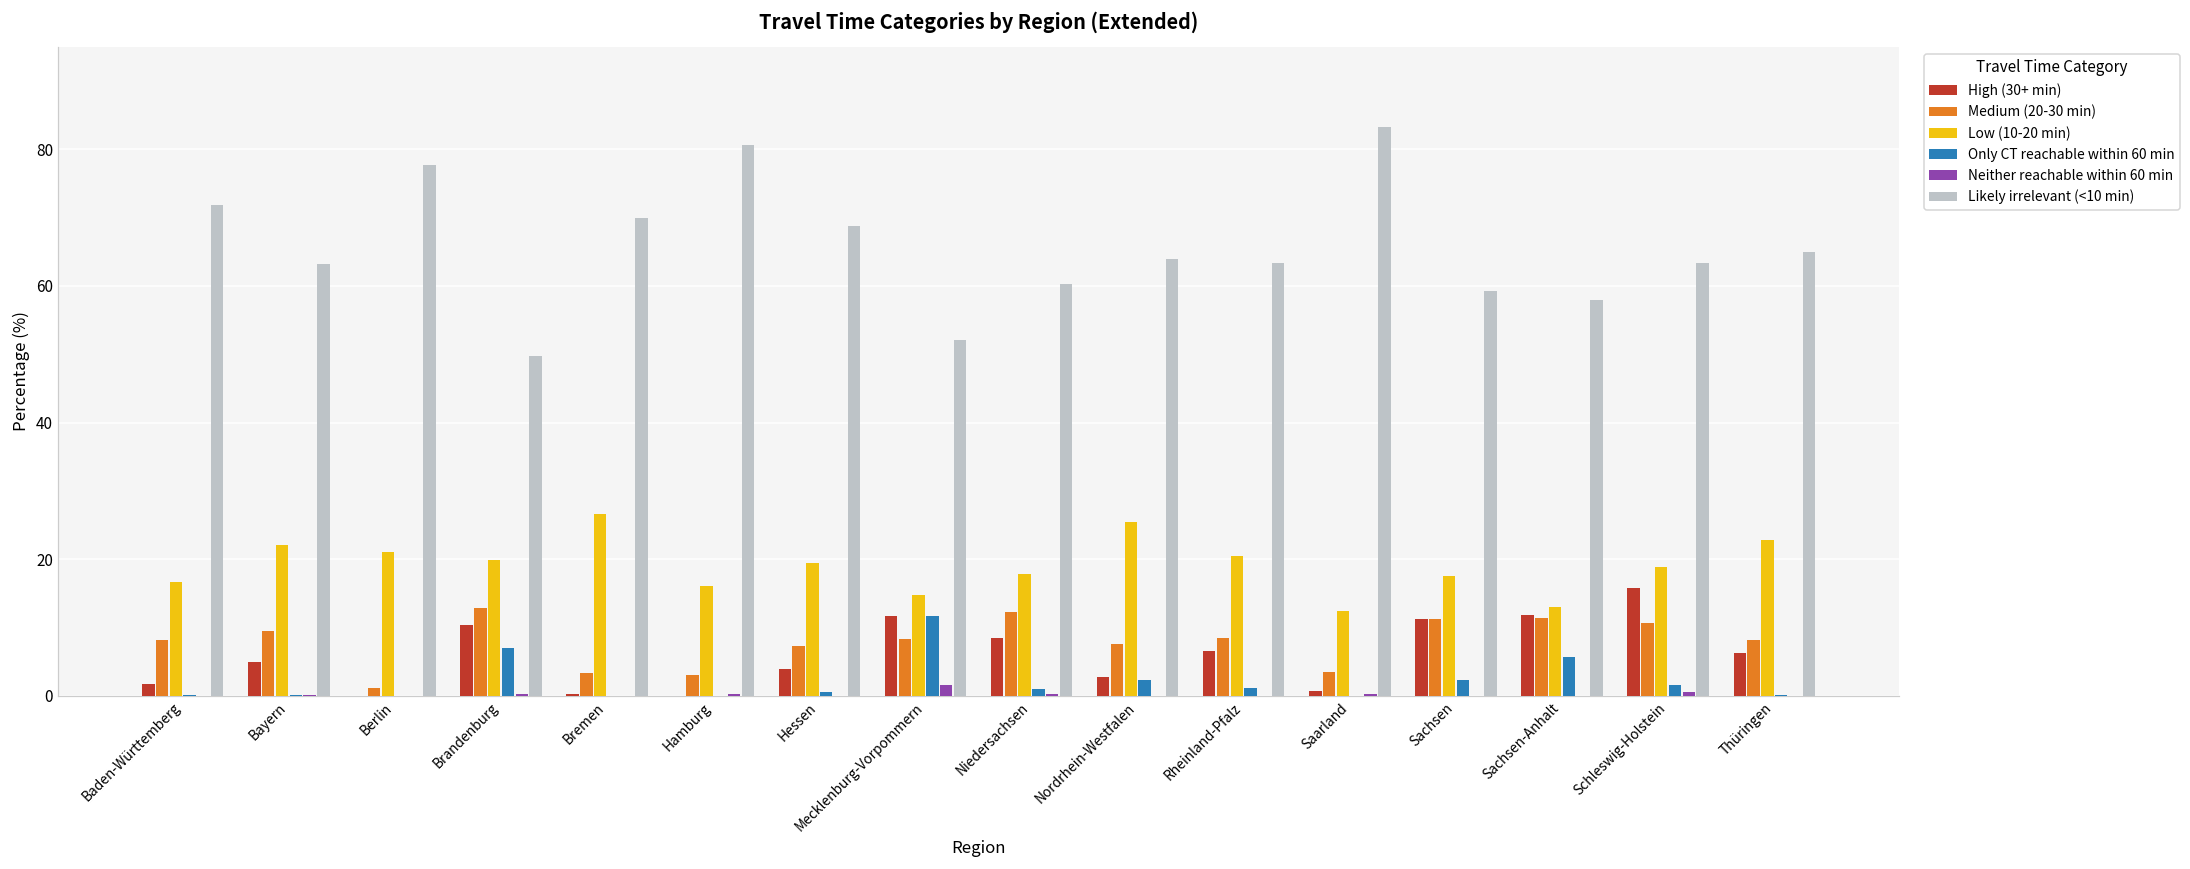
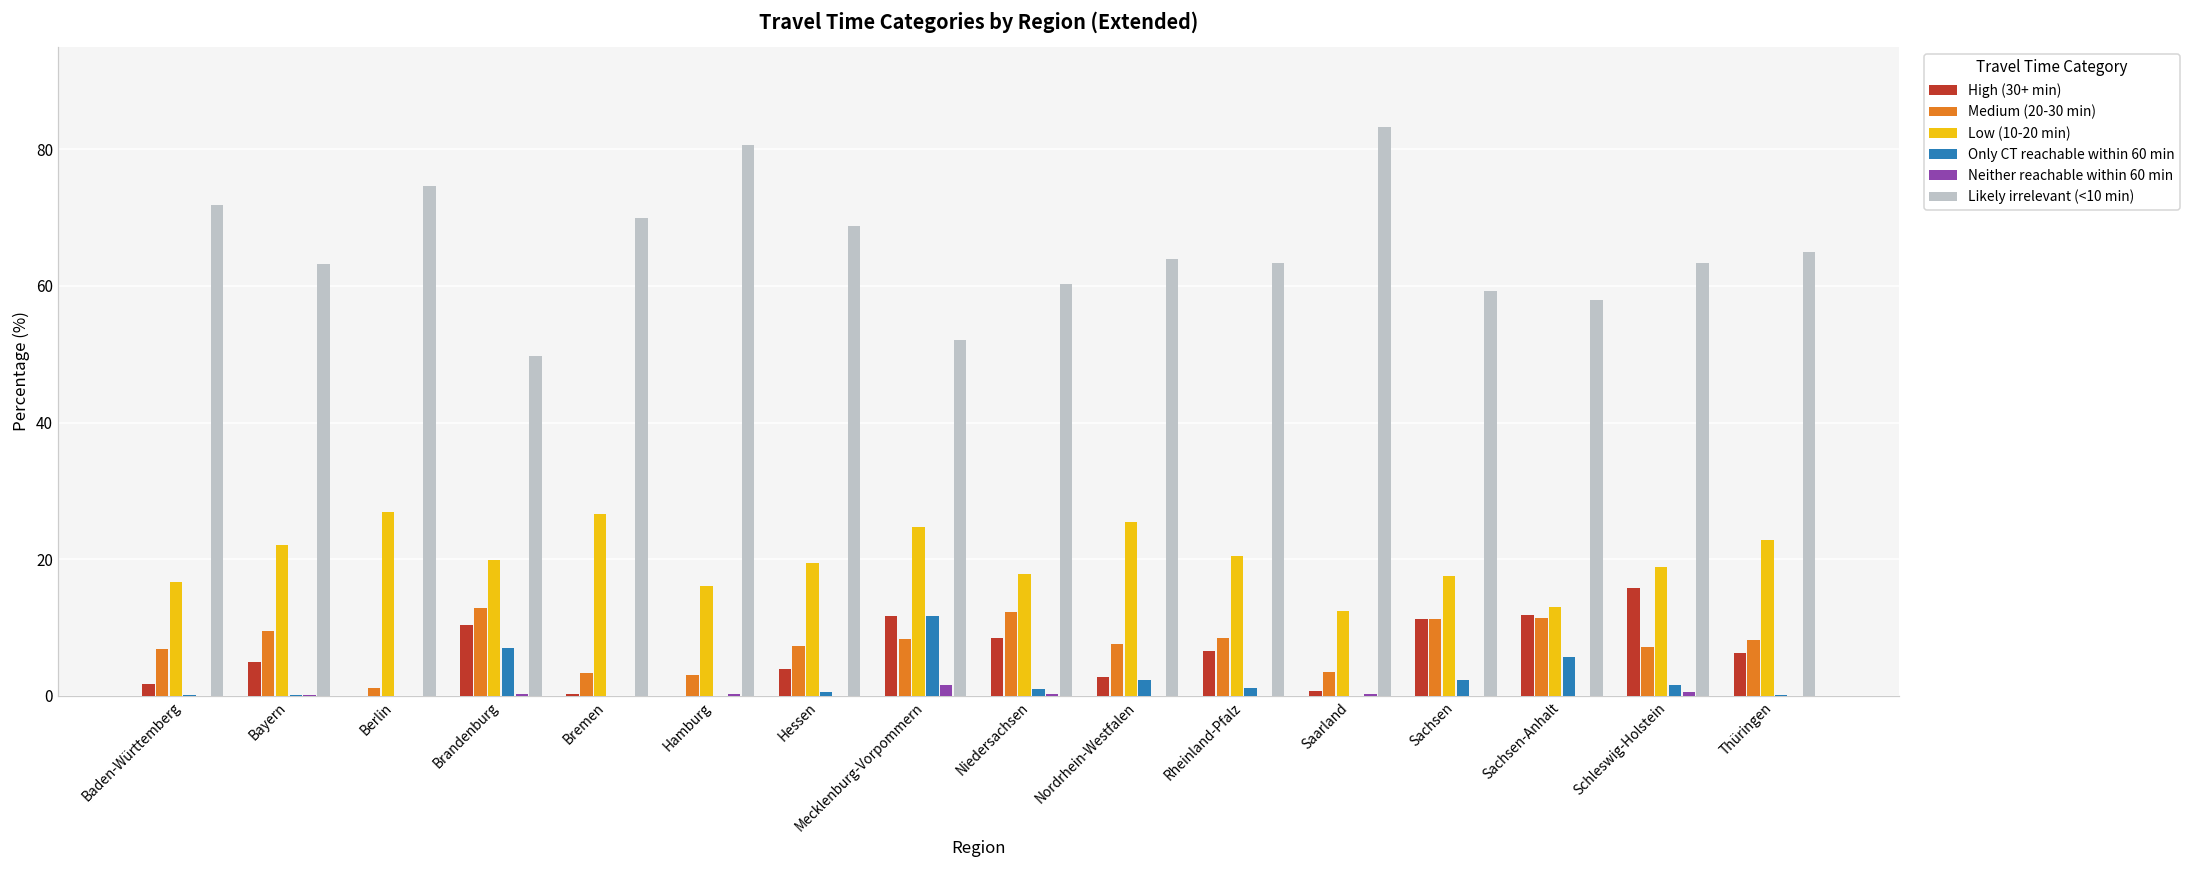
  {
    "High (30+ min)": {
      "Baden-Württemberg": 2,
      "Bayern": 5,
      "Berlin": 0,
      "Brandenburg": 10,
      "Hamburg": 0,
      "Hessen": 4,
      "Mecklenburg-Vorpommern": 12,
      "Niedersachsen": 8,
      "Nordrhein-Westfalen": 3,
      "Rheinland-Pfalz": 7,
      "Saarland": 1,
      "Sachsen": 11,
      "Sachsen-Anhalt": 12,
      "Schleswig-Holstein": 16,
      "Thüringen": 6
    },
    "Medium (20-30 min)": {
-     "Baden-Württemberg": 8,
+     "Baden-Württemberg": 7,
      "Bayern": 10,
      "Berlin": 1,
      "Brandenburg": 13,
      "Bremen": 3,
      "Hamburg": 3,
      "Hessen": 7,
      "Mecklenburg-Vorpommern": 8,
      "Niedersachsen": 12,
      "Nordrhein-Westfalen": 8,
      "Rheinland-Pfalz": 9,
      "Saarland": 4,
      "Sachsen": 11,
      "Sachsen-Anhalt": 11,
-     "Schleswig-Holstein": 11,
+     "Schleswig-Holstein": 7,
      "Thüringen": 8
    },
    "Low (10-20 min)": {
      "Baden-Württemberg": 17,
      "Bayern": 22,
-     "Berlin": 21,
+     "Berlin": 27,
      "Brandenburg": 20,
      "Bremen": 27,
      "Hamburg": 16,
      "Hessen": 20,
-     "Mecklenburg-Vorpommern": 15,
+     "Mecklenburg-Vorpommern": 25,
      "Niedersachsen": 18,
      "Nordrhein-Westfalen": 25,
      "Rheinland-Pfalz": 21,
      "Saarland": 12,
      "Sachsen": 18,
      "Sachsen-Anhalt": 13,
      "Schleswig-Holstein": 19,
      "Thüringen": 23
    },
    "Only CT reachable within 60 min": {
      "Berlin": 0,
      "Brandenburg": 7,
      "Bremen": 0,
      "Hamburg": 0,
      "Hessen": 1,
      "Mecklenburg-Vorpommern": 12,
      "Niedersachsen": 1,
      "Nordrhein-Westfalen": 2,
      "Rheinland-Pfalz": 1,
      "Saarland": 0,
      "Sachsen": 2,
      "Sachsen-Anhalt": 6,
      "Schleswig-Holstein": 2
    },
    "Neither reachable within 60 min": {
      "Baden-Württemberg": 0,
      "Berlin": 0,
      "Bremen": 0,
      "Hessen": 0,
      "Mecklenburg-Vorpommern": 2,
      "Nordrhein-Westfalen": 0,
      "Rheinland-Pfalz": 0,
      "Sachsen": 0,
      "Sachsen-Anhalt": 0,
      "Schleswig-Holstein": 1,
      "Thüringen": 0
    },
    "Likely irrelevant (<10 min)": {
      "Baden-Württemberg": 72,
      "Bayern": 63,
-     "Berlin": 78,
+     "Berlin": 75,
      "Brandenburg": 50,
      "Bremen": 70,
      "Hamburg": 81,
      "Hessen": 69,
      "Mecklenburg-Vorpommern": 52,
      "Niedersachsen": 60,
      "Nordrhein-Westfalen": 64,
      "Rheinland-Pfalz": 63,
      "Saarland": 83,
      "Sachsen": 59,
      "Sachsen-Anhalt": 58,
      "Schleswig-Holstein": 63,
      "Thüringen": 65
    }
  }
